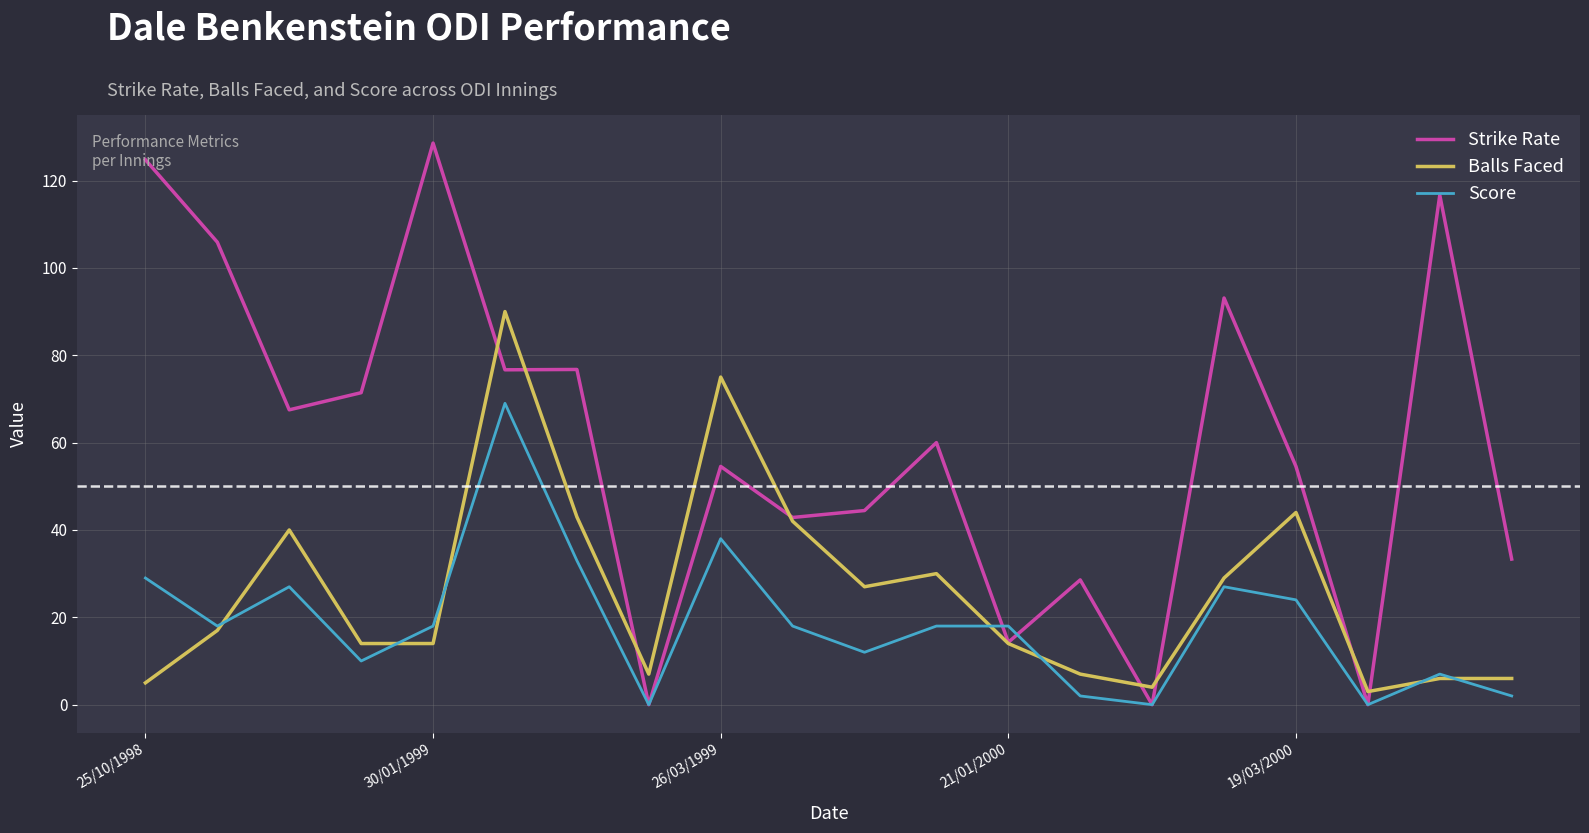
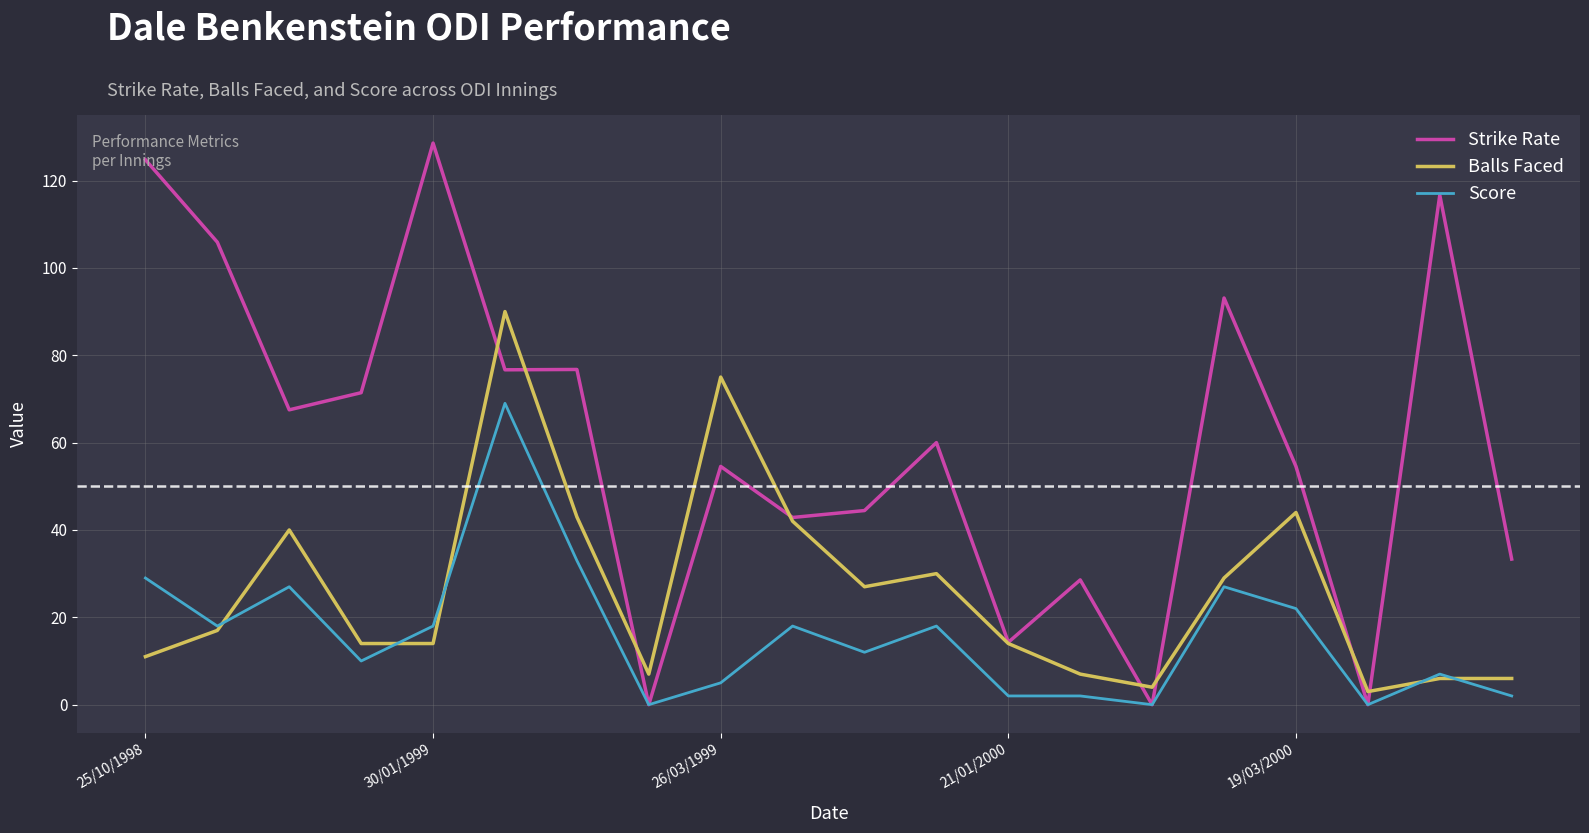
  {
    "Strike Rate": {
      "25/10/1998": 125,
      "30/01/1999": 129,
      "26/03/1999": 55,
      "19/03/2000": 55
    },
    "Balls Faced": {
-     "25/10/1998": 5,
+     "25/10/1998": 11,
      "30/01/1999": 14,
      "26/03/1999": 75,
      "19/03/2000": 44
    },
    "Score": {
      "25/10/1998": 29,
      "30/01/1999": 18,
-     "26/03/1999": 38,
-     "21/01/2000": 18,
-     "19/03/2000": 24
+     "26/03/1999": 5,
+     "21/01/2000": 2,
+     "19/03/2000": 22
    }
  }
